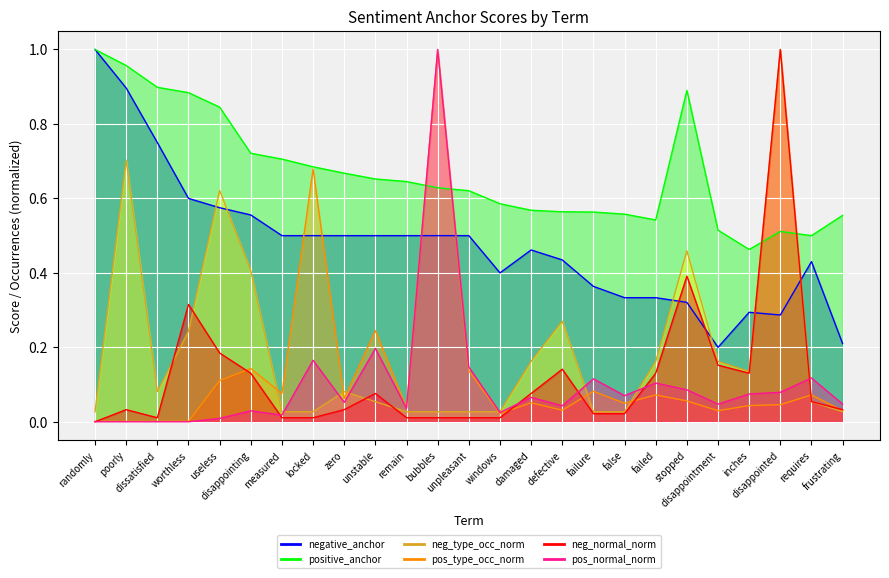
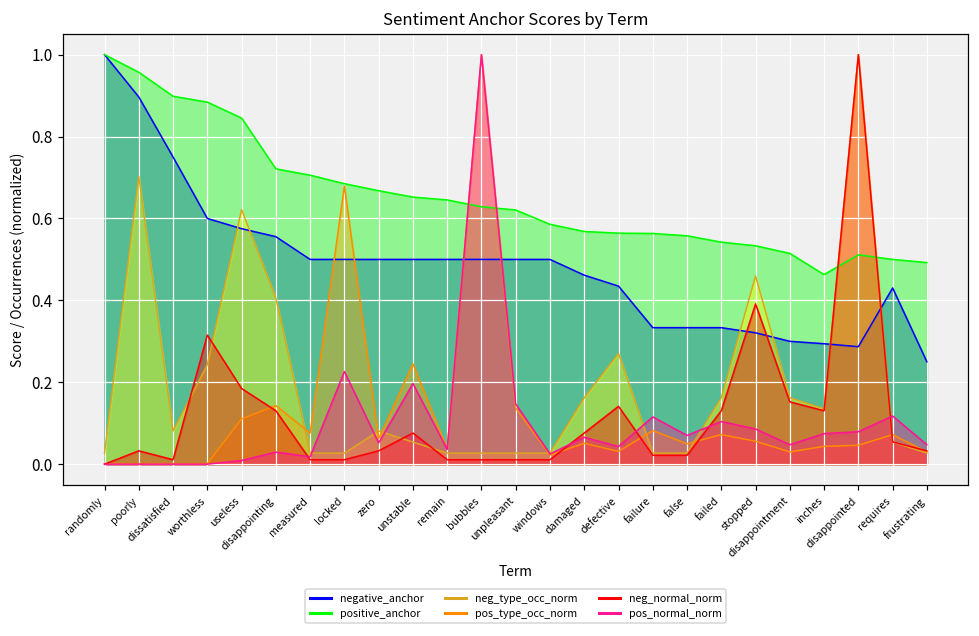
  {
    "negative_anchor": {
      "poorly": 0.90,
      "dissatisfied": 0.75,
      "worthless": 0.60,
      "useless": 0.58,
      "disappointing": 0.56,
      "measured": 0.50,
      "locked": 0.50,
      "zero": 0.50,
      "unstable": 0.50,
      "remain": 0.50,
      "bubbles": 0.50,
      "unpleasant": 0.50,
-     "windows": 0.4,
+     "windows": 0.5,
      "damaged": 0.46,
      "defective": 0.43,
-     "failure": 0.36,
+     "failure": 0.33,
      "false": 0.33,
      "failed": 0.33,
      "stopped": 0.32,
-     "disappointment": 0.2,
+     "disappointment": 0.3,
      "inches": 0.29,
      "disappointed": 0.29,
      "requires": 0.43,
-     "frustrating": 0.21
+     "frustrating": 0.25
    },
    "positive_anchor": {
      "poorly": 0.96,
      "dissatisfied": 0.90,
      "worthless": 0.88,
      "useless": 0.85,
      "disappointing": 0.72,
      "measured": 0.71,
      "zero": 0.67,
      "unstable": 0.65,
      "remain": 0.65,
      "bubbles": 0.63,
      "unpleasant": 0.62,
      "windows": 0.59,
      "damaged": 0.57,
      "defective": 0.56,
      "failure": 0.56,
      "false": 0.56,
      "failed": 0.54,
-     "stopped": 0.89,
+     "stopped": 0.53,
      "disappointment": 0.51,
      "inches": 0.46,
      "disappointed": 0.51,
      "requires": 0.50,
-     "frustrating": 0.55
+     "frustrating": 0.49
    },
    "neg_normal_norm": {
      "poorly": 0.03,
      "dissatisfied": 0.01,
      "worthless": 0.32,
      "useless": 0.18,
      "disappointing": 0.13,
      "measured": 0.01,
      "locked": 0.01,
      "zero": 0.03,
      "unstable": 0.08,
      "remain": 0.01,
      "bubbles": 0.01,
      "unpleasant": 0.01,
      "windows": 0.01,
      "damaged": 0.08,
      "defective": 0.14,
      "failed": 0.13,
      "stopped": 0.39,
      "disappointment": 0.15
    },
    "pos_normal_norm": {
      "useless": 0.01,
      "disappointing": 0.03,
      "measured": 0.02,
-     "locked": 0.17,
+     "locked": 0.23,
      "zero": 0.05,
      "unstable": 0.20,
      "unpleasant": 0.15,
      "damaged": 0.07,
      "defective": 0.04,
      "failure": 0.12,
      "false": 0.07,
      "failed": 0.10,
      "stopped": 0.09,
      "disappointment": 0.05,
      "inches": 0.07,
      "disappointed": 0.08,
      "requires": 0.12,
      "frustrating": 0.05
    }
  }
